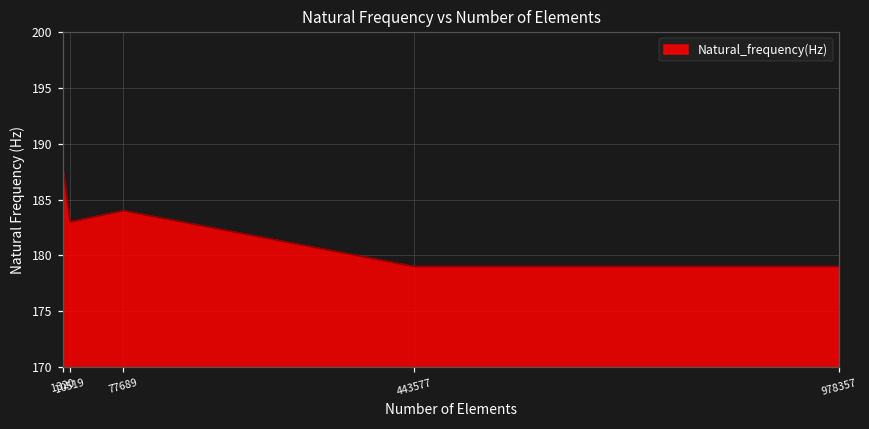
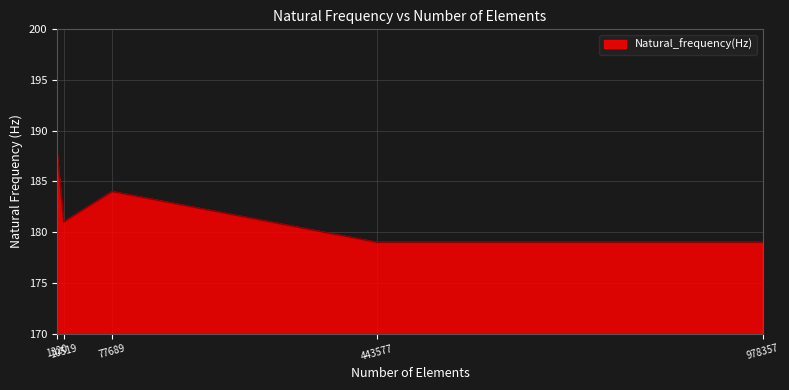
  {
    "1320": 188,
-   "10519": 183,
+   "10519": 181,
    "77689": 184,
    "443577": 179,
    "978357": 179
  }
